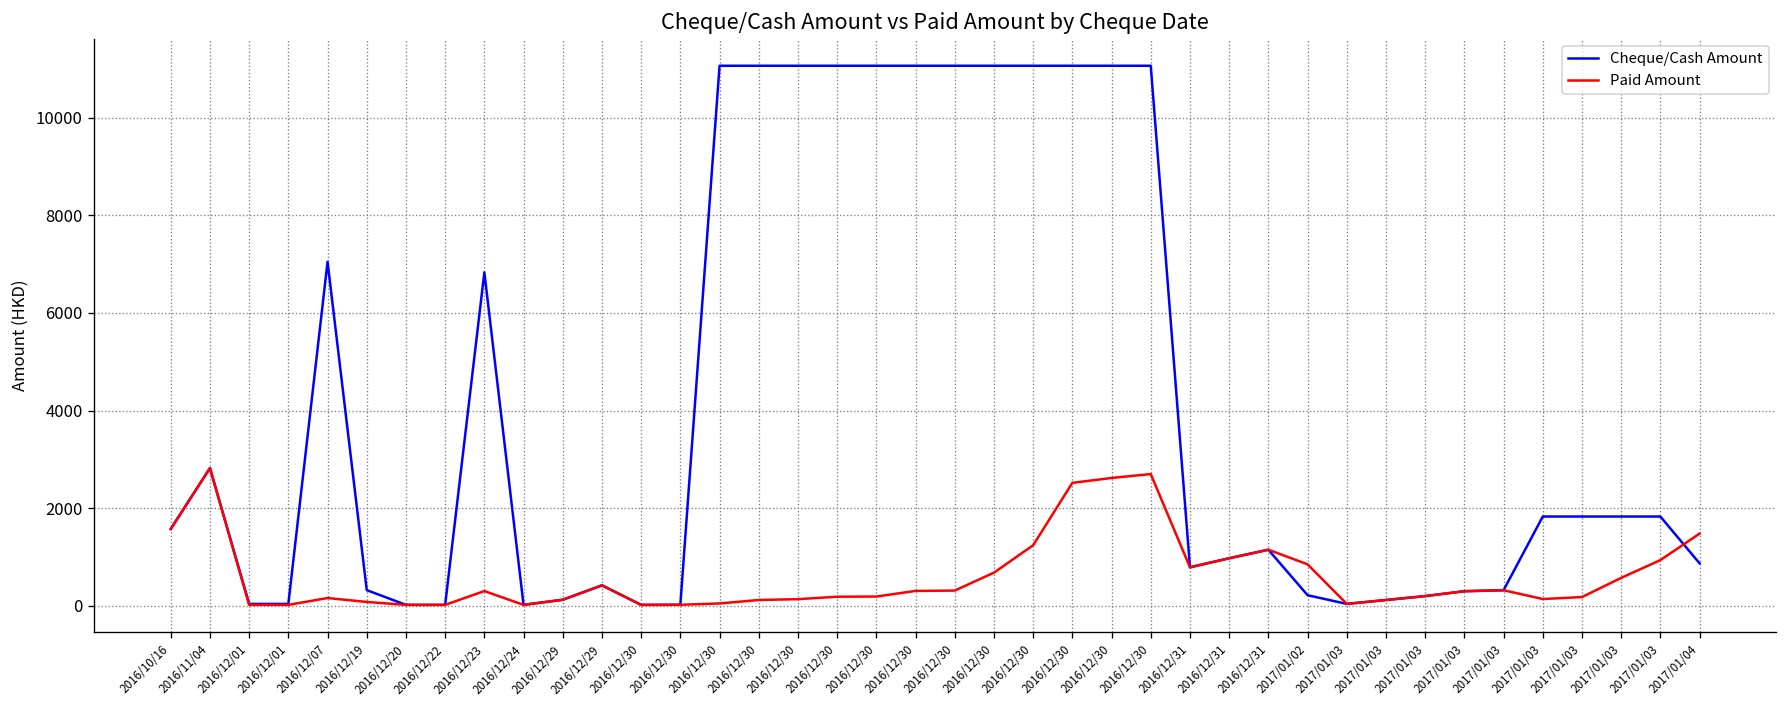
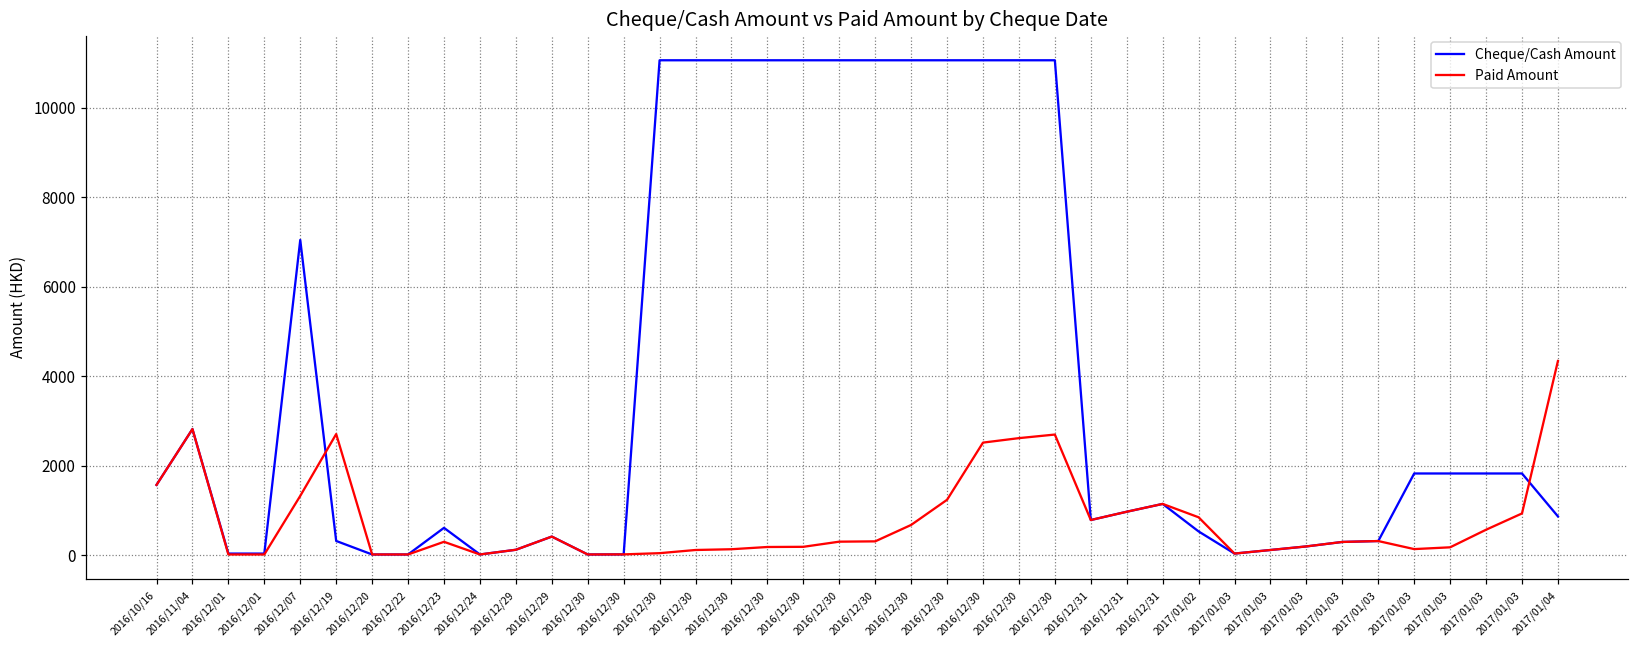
  {
    "Cheque/Cash Amount": {
      "2016/12/07": 7000,
      "2016/12/19": 300,
-     "2016/12/23": 6800,
-     "2017/01/02": 200,
+     "2016/12/23": 600,
+     "2017/01/02": 500,
      "2017/01/04": 900
    },
    "Paid Amount": {
-     "2016/12/07": 200,
-     "2016/12/19": 100,
+     "2016/12/07": 1300,
+     "2016/12/19": 2700,
      "2016/12/23": 300,
      "2017/01/02": 900,
-     "2017/01/04": 1500
+     "2017/01/04": 4300
    }
  }
